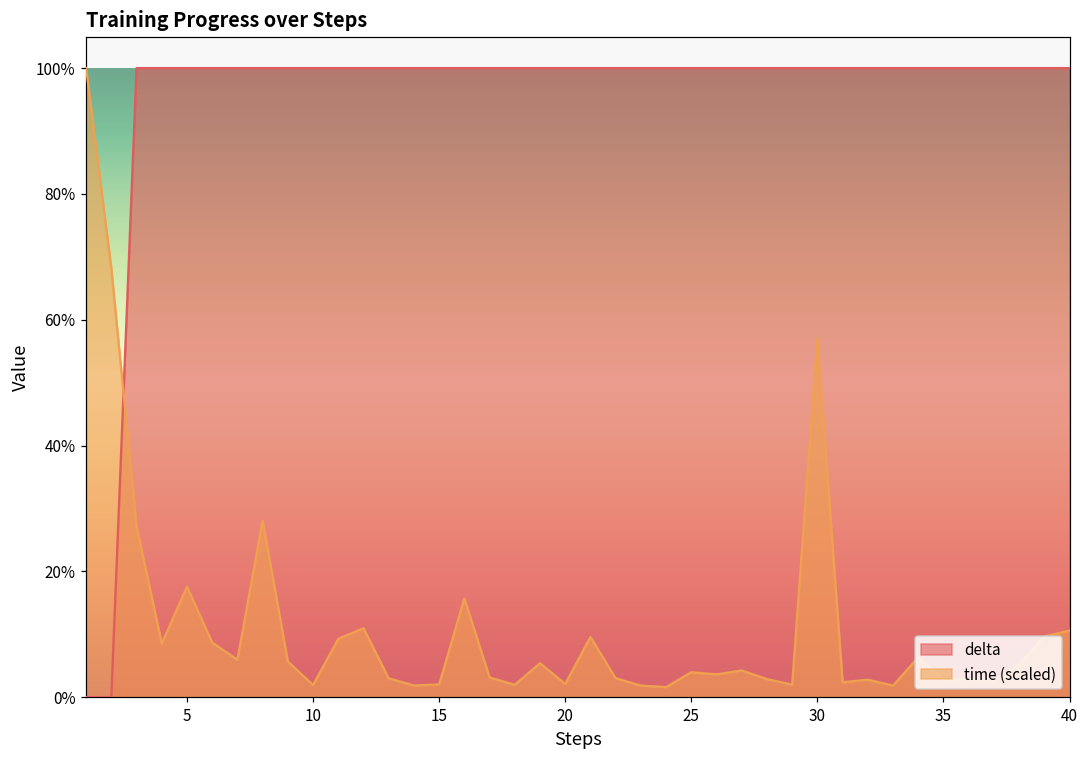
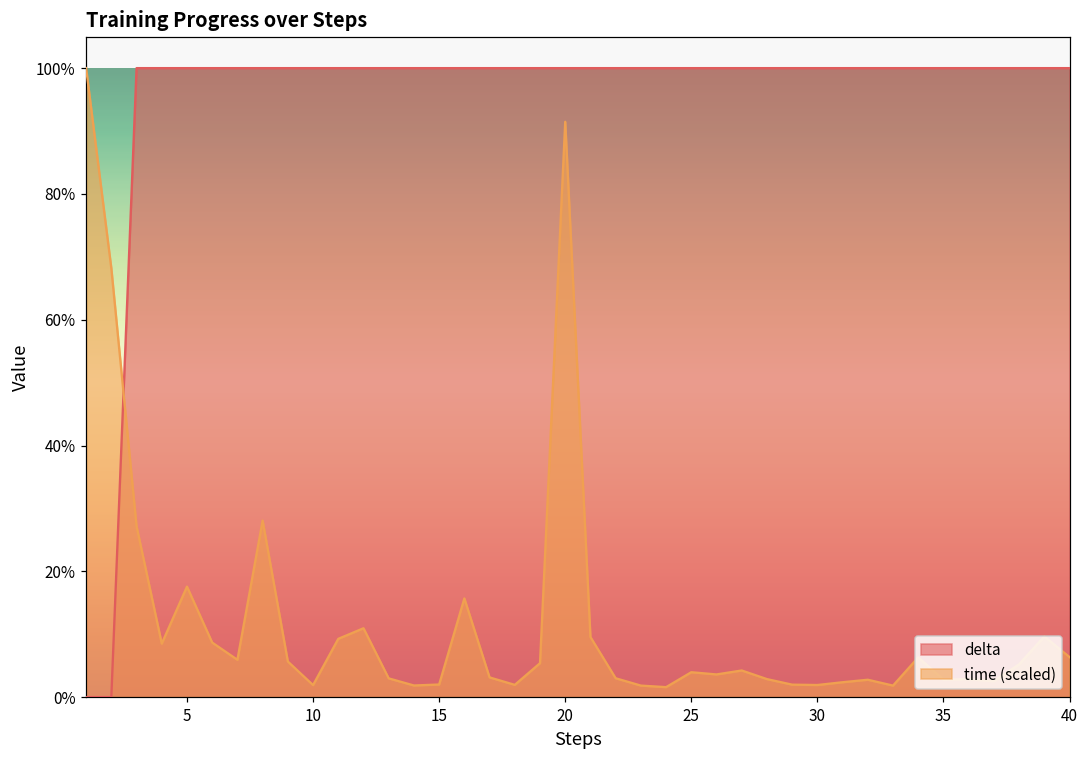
  {
    "delta": {
      "5": "100%",
      "10": "100%",
      "15": "100%",
      "20": "100%",
      "25": "100%",
      "30": "100%",
      "35": "100%",
      "40": "100%"
    },
    "time (scaled)": {
      "5": "18%",
      "10": "2%",
      "15": "2%",
-     "20": "2%",
+     "20": "91%",
      "25": "4%",
-     "30": "57%",
-     "40": "11%"
+     "30": "2%",
+     "40": "6%"
    }
  }
